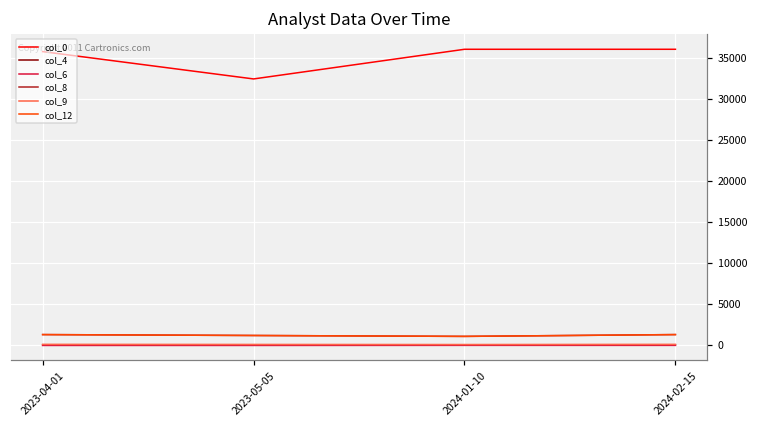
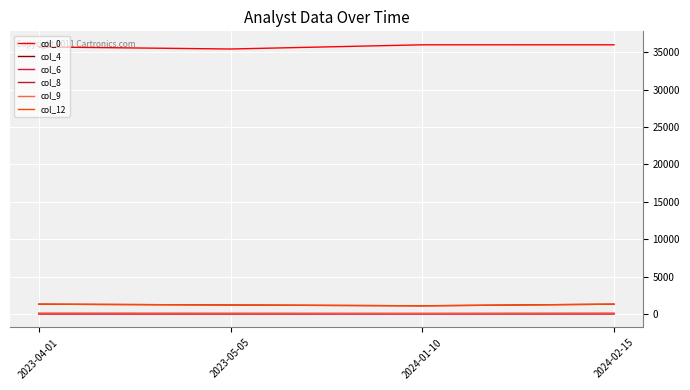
  {
    "col_0": {
-     "2023-05-05": 32000,
+     "2023-05-05": 35000,
      "2024-01-10": 36000,
      "2024-02-15": 36000
    },
    "col_12": {
      "2023-04-01": 1000,
      "2023-05-05": 1000,
      "2024-01-10": 1000,
      "2024-02-15": 1000
    }
  }
